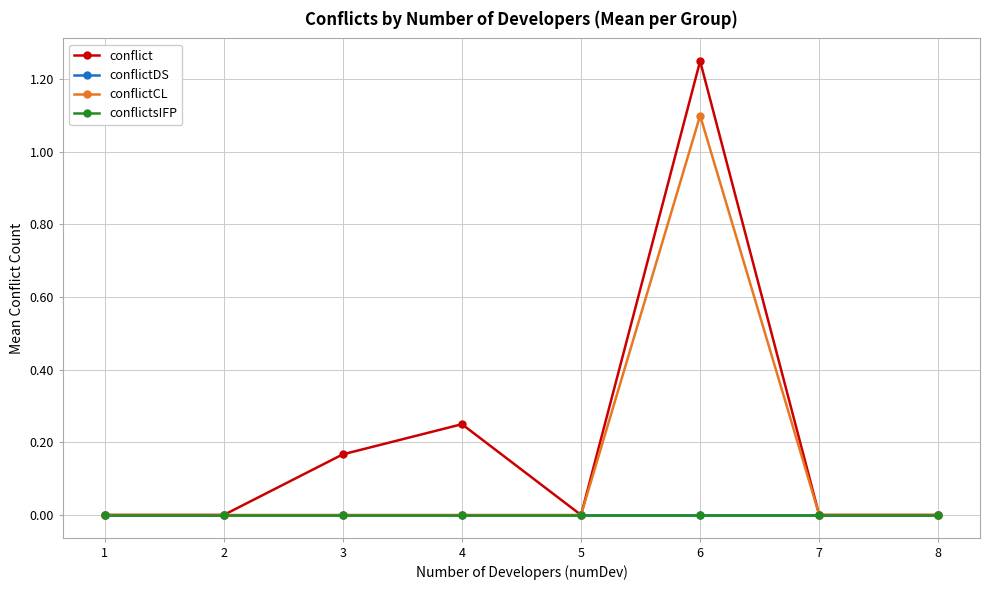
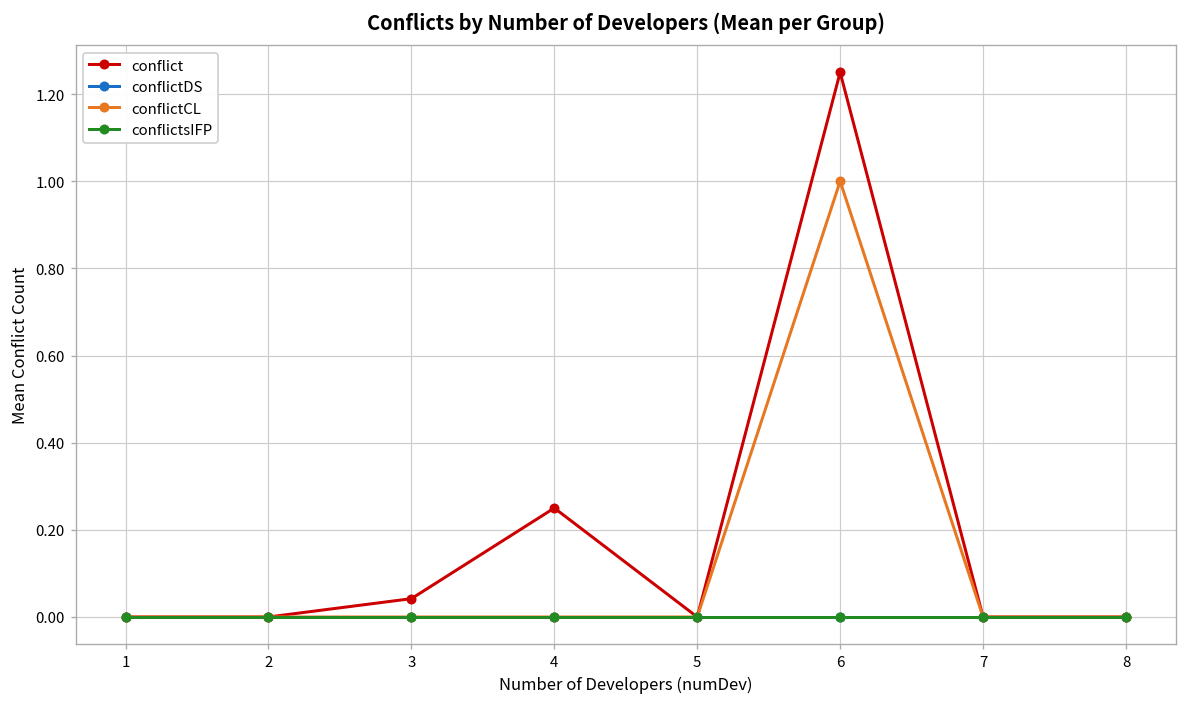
  {
    "conflict": {
-     "3": 0.17,
+     "3": 0.04,
      "4": 0.25,
      "6": 1.25
    },
    "conflictsIFP": {
      "6": 0.00
    },
    "conflictCL": {
-     "6": 1.1
+     "6": 1.0
    }
  }
